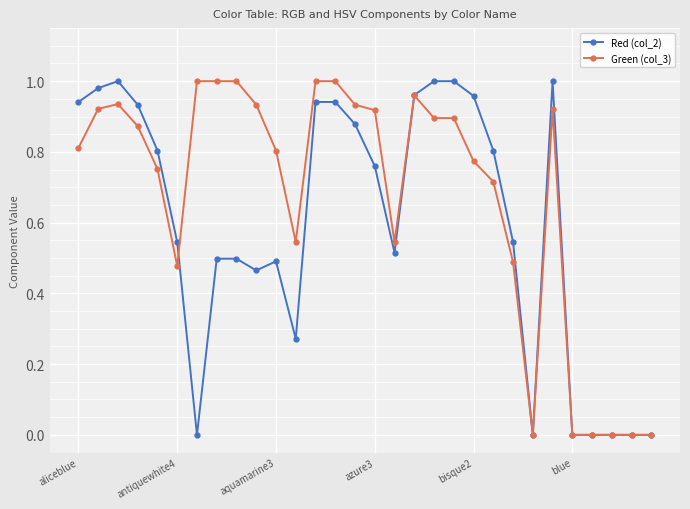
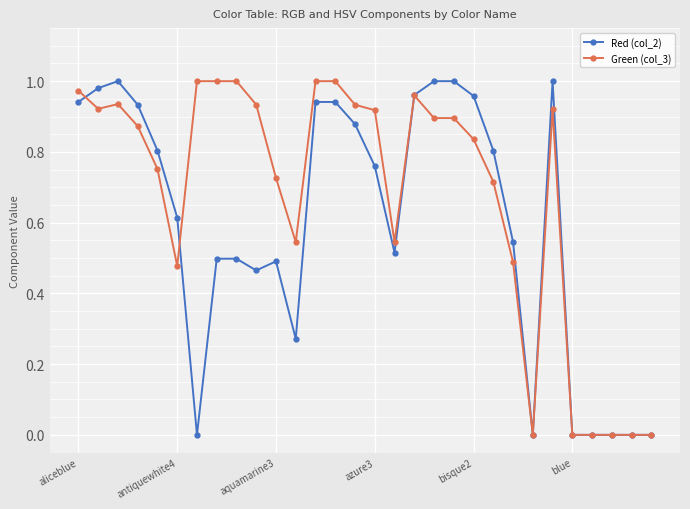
  {
    "Red (col_2)": {
      "aliceblue": 0.94,
-     "antiquewhite4": 0.55,
+     "antiquewhite4": 0.61,
      "aquamarine3": 0.49,
      "azure3": 0.76,
      "bisque2": 0.96
    },
    "Green (col_3)": {
-     "aliceblue": 0.81,
+     "aliceblue": 0.97,
      "antiquewhite4": 0.48,
-     "aquamarine3": 0.80,
+     "aquamarine3": 0.73,
      "azure3": 0.92,
-     "bisque2": 0.77
+     "bisque2": 0.84
    }
  }
